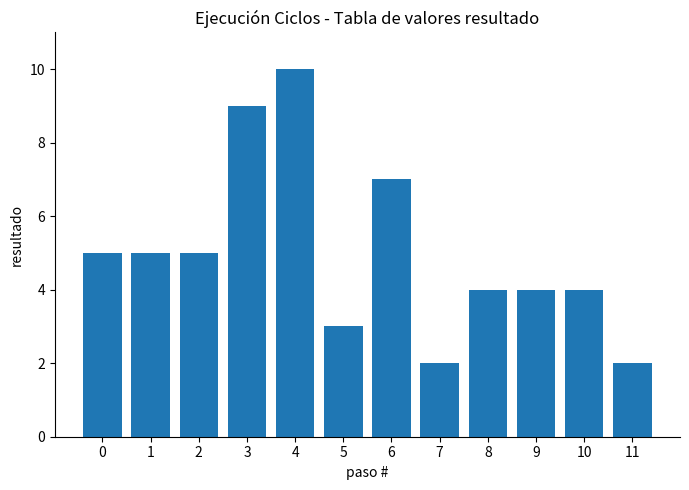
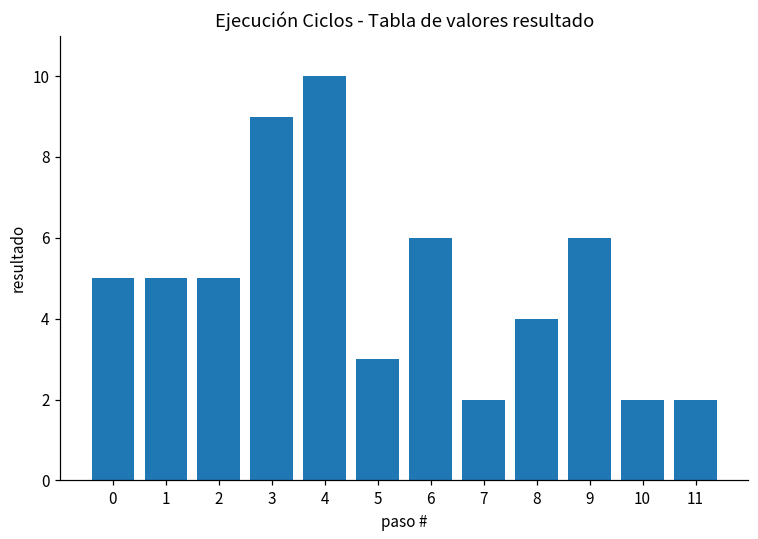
  {
    "0": 5,
    "1": 5,
    "2": 5,
    "3": 9,
    "4": 10,
    "5": 3,
-   "6": 7,
+   "6": 6,
    "7": 2,
    "8": 4,
-   "9": 4,
-   "10": 4,
+   "9": 6,
+   "10": 2,
    "11": 2
  }
